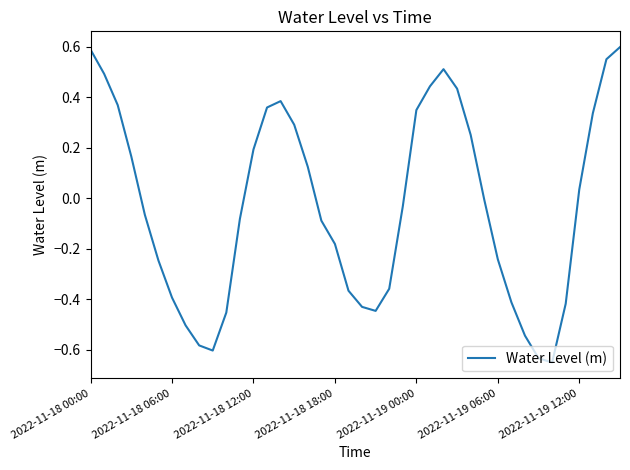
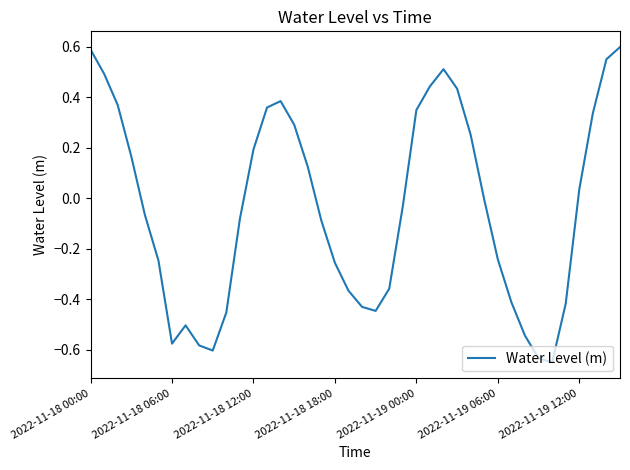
  {
    "2022-11-18 00:00": 0.59,
-   "2022-11-18 06:00": -0.39,
+   "2022-11-18 06:00": -0.58,
    "2022-11-18 12:00": 0.19,
-   "2022-11-18 18:00": -0.18,
+   "2022-11-18 18:00": -0.26,
    "2022-11-19 00:00": 0.35,
    "2022-11-19 06:00": -0.24,
    "2022-11-19 12:00": 0.03
  }
